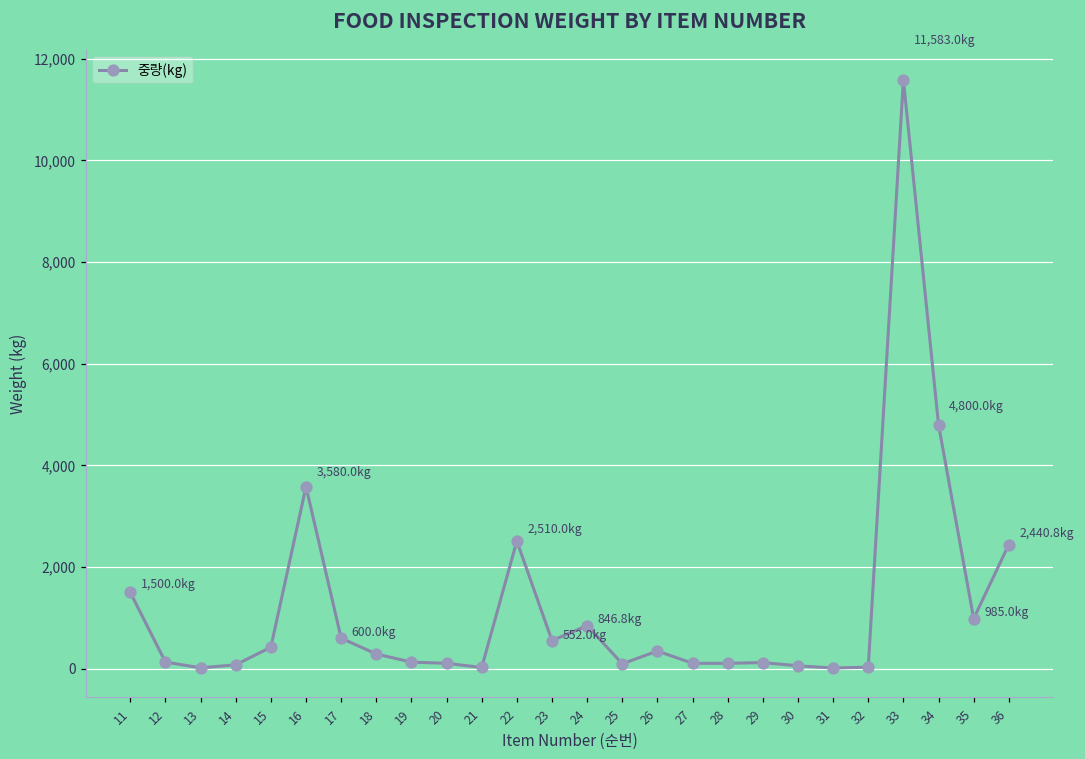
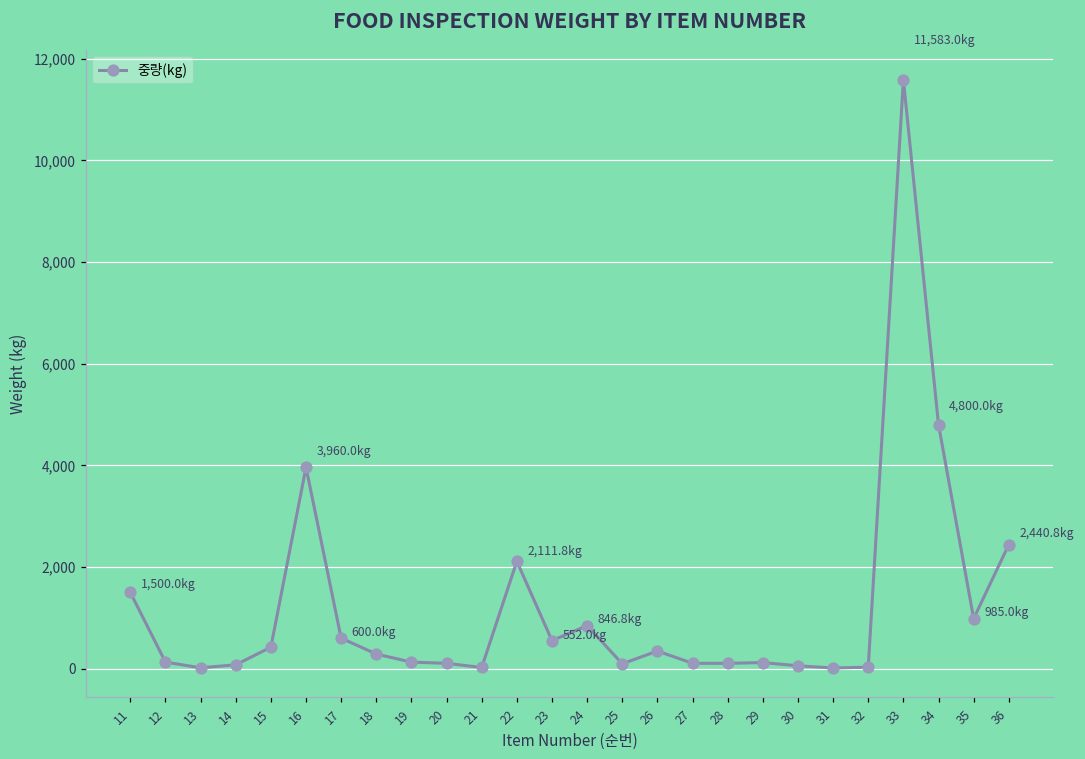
  {
    "11": "1,500.0",
-   "16": "3,580.0",
+   "16": "3,960.0",
    "17": "600.0",
-   "22": "2,510.0",
+   "22": "2,111.8",
    "23": "552.0",
    "24": "846.8",
    "34": "4,800.0",
    "35": "985.0",
    "36": "2,440.8"
  }
